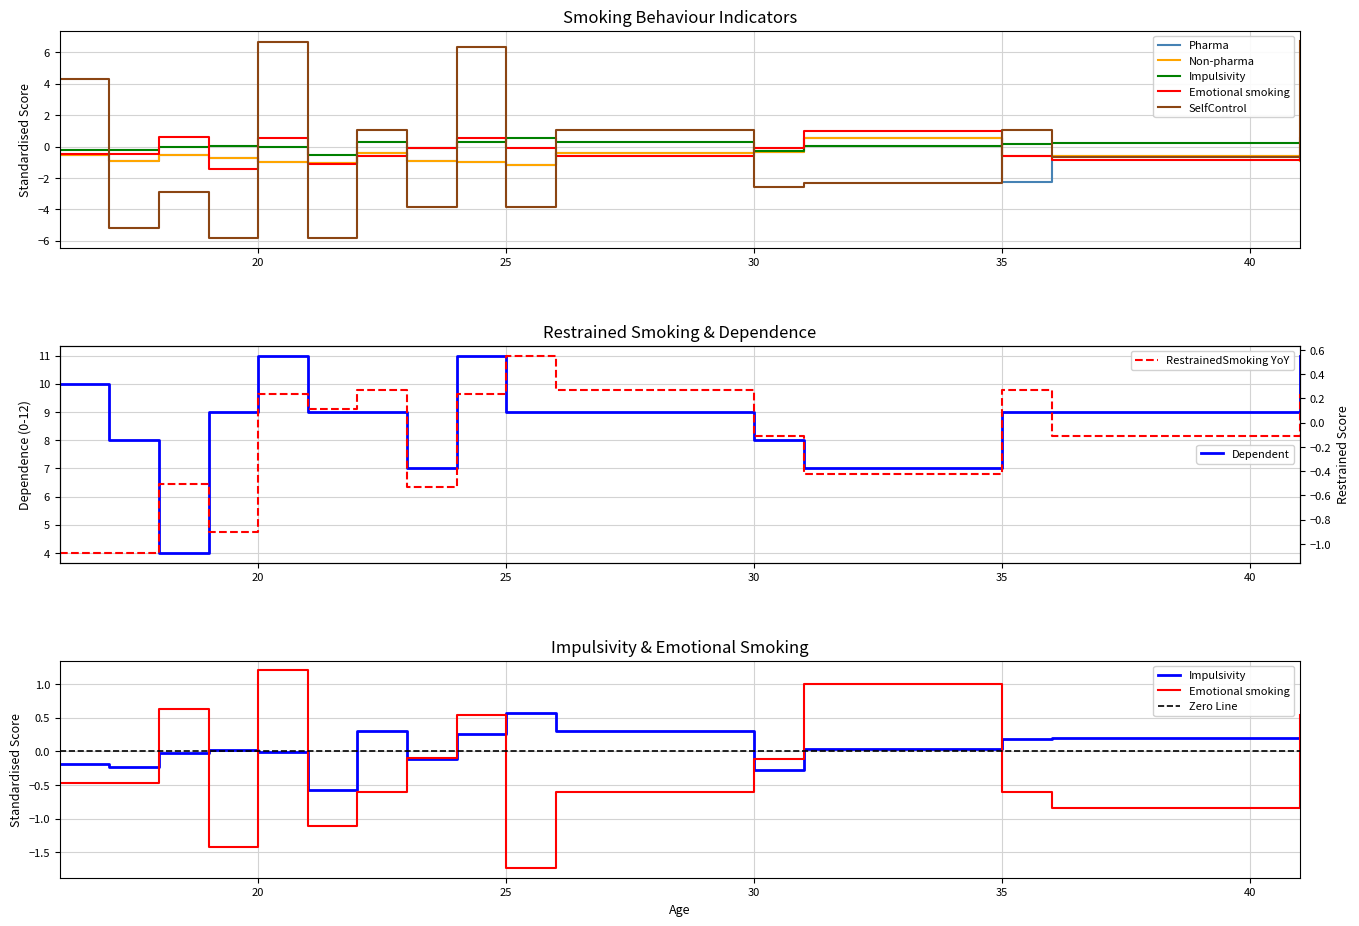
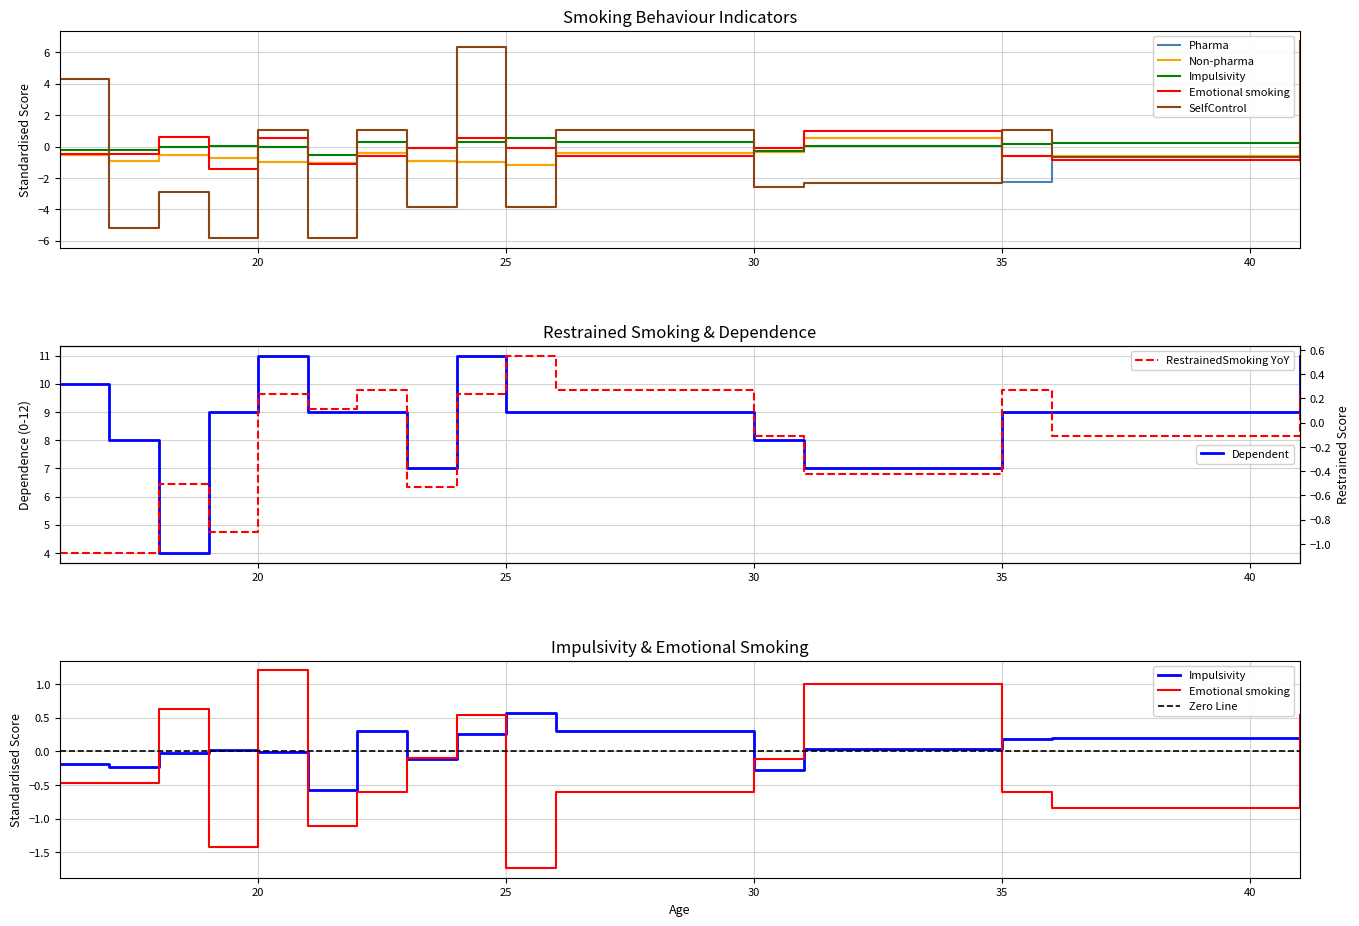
  {
    "Smoking Behaviour Indicators": {
      "Pharma": {
        "35": -2.3
      },
      "Emotional smoking": {
        "20": 0.5,
        "25": -0.1,
        "30": -0.1
      },
      "SelfControl": {
-       "20": 6.7,
+       "20": 1.0,
        "25": -3.8,
        "30": -2.6,
        "35": 1.1
      }
    },
    "Impulsivity & Emotional Smoking": {
      "Impulsivity": {
        "25": 0.6,
        "30": -0.3,
        "35": 0.2
      },
      "Emotional smoking": {
        "20": 1.2,
        "25": -1.7,
        "30": -0.1,
        "35": -0.6
      },
      "Zero Line": {
        "25": 0.0,
        "30": 0.0,
        "35": 0.0
      }
    }
  }
